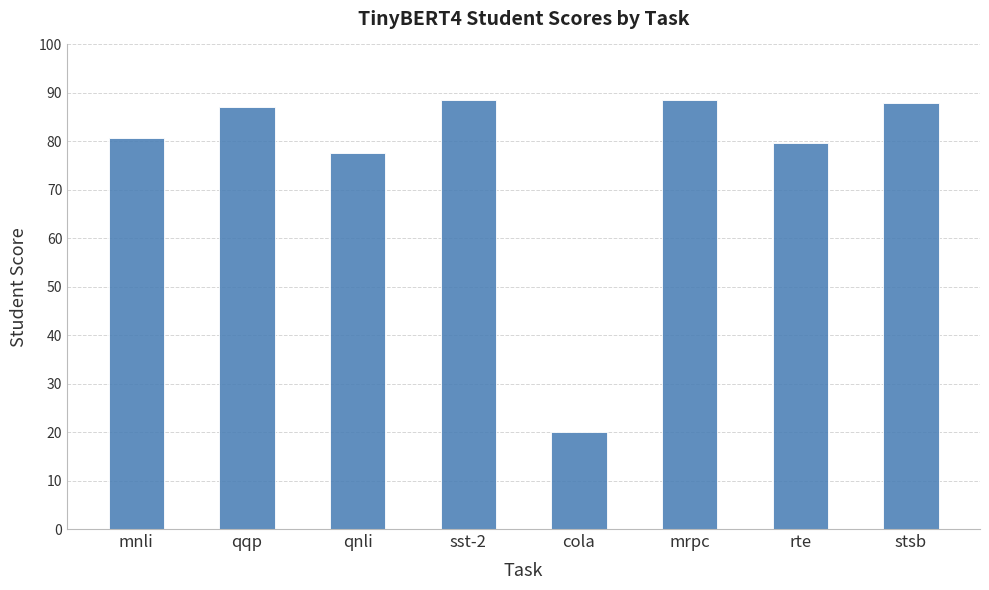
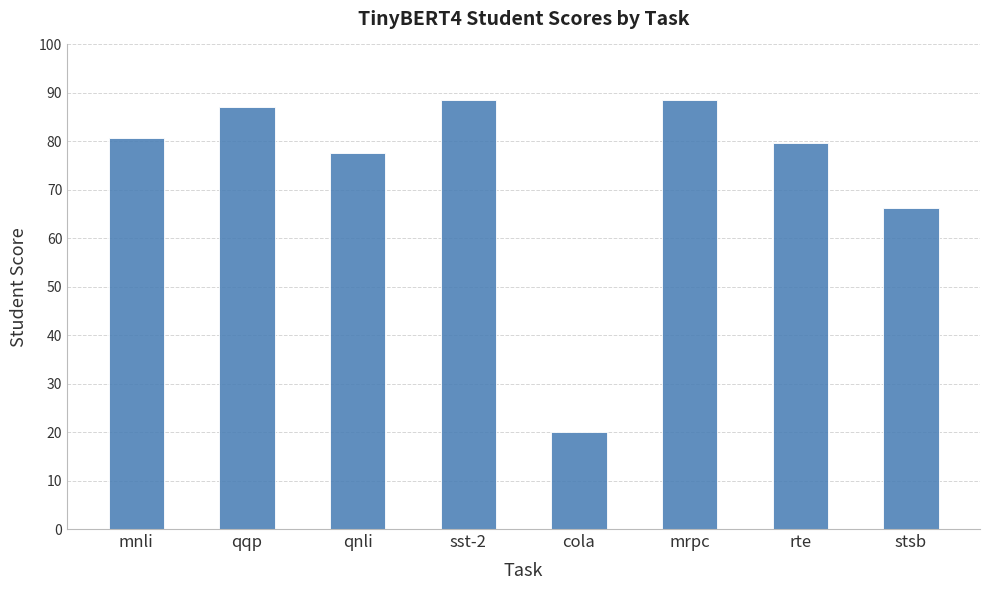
  {
    "mnli": 81,
    "qqp": 87,
    "qnli": 78,
    "sst-2": 89,
    "cola": 20,
    "mrpc": 89,
    "rte": 80,
-   "stsb": 88
+   "stsb": 66
  }
